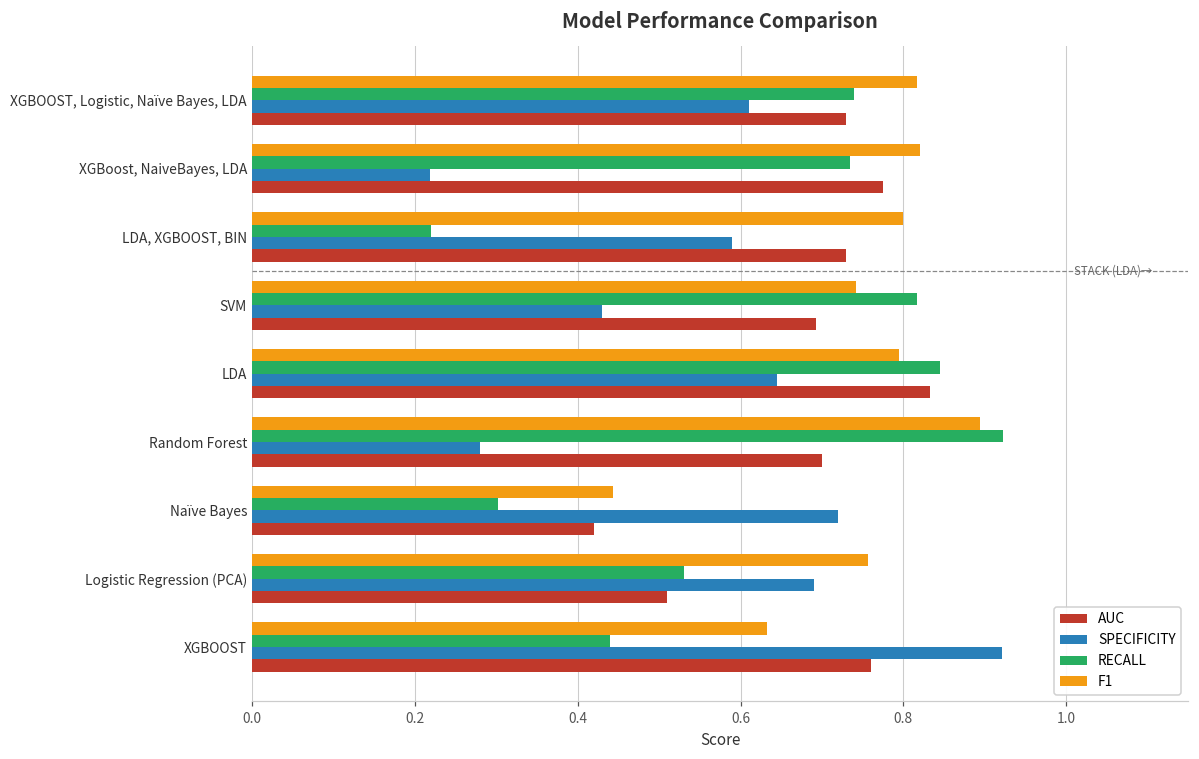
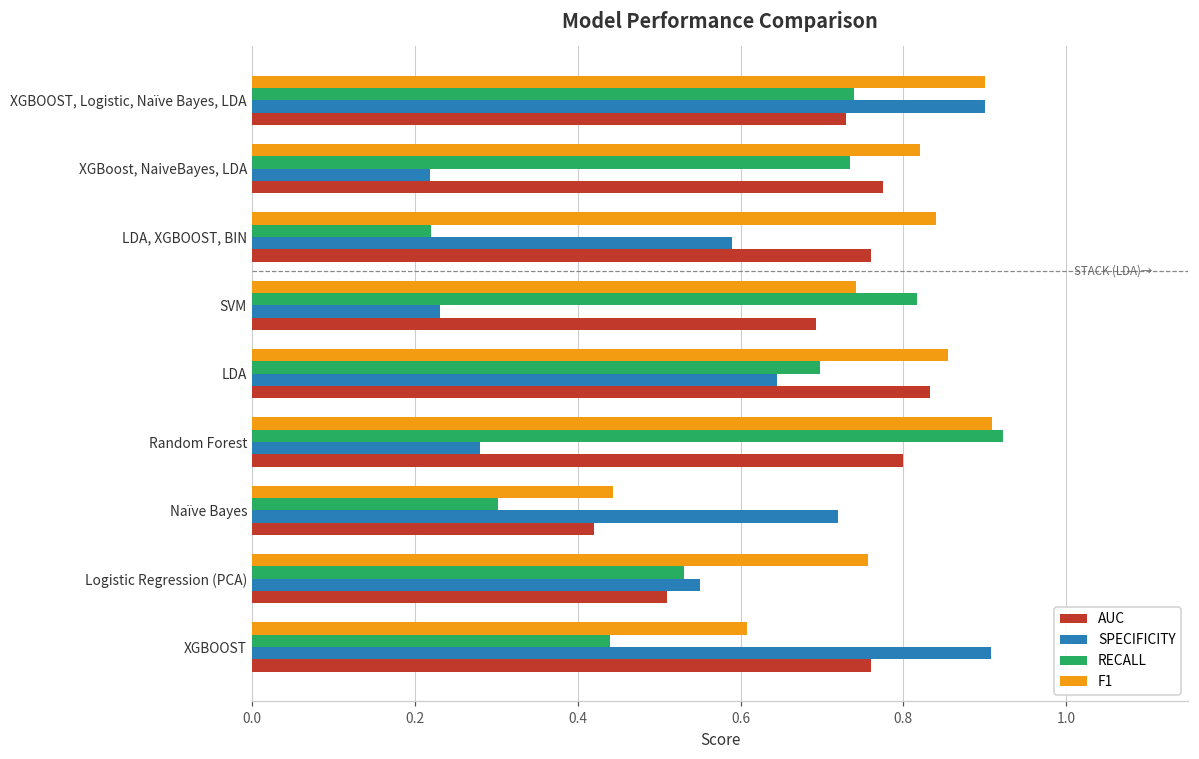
  {
    "AUC": {
      "XGBOOST, Logistic, Naïve Bayes, LDA": 0.73,
      "XGBoost, NaiveBayes, LDA": 0.78,
-     "LDA, XGBOOST, BIN": 0.73,
+     "LDA, XGBOOST, BIN": 0.76,
      "SVM": 0.69,
      "LDA": 0.83,
-     "Random Forest": 0.7,
+     "Random Forest": 0.8,
      "Naïve Bayes": 0.42,
      "Logistic Regression (PCA)": 0.51,
      "XGBOOST": 0.76
    },
    "SPECIFICITY": {
-     "XGBOOST, Logistic, Naïve Bayes, LDA": 0.61,
+     "XGBOOST, Logistic, Naïve Bayes, LDA": 0.90,
      "XGBoost, NaiveBayes, LDA": 0.22,
      "LDA, XGBOOST, BIN": 0.59,
-     "SVM": 0.43,
+     "SVM": 0.23,
      "LDA": 0.65,
      "Random Forest": 0.28,
      "Naïve Bayes": 0.72,
-     "Logistic Regression (PCA)": 0.69,
-     "XGBOOST": 0.92
+     "Logistic Regression (PCA)": 0.55,
+     "XGBOOST": 0.91
    },
    "RECALL": {
      "XGBOOST, Logistic, Naïve Bayes, LDA": 0.74,
      "XGBoost, NaiveBayes, LDA": 0.73,
      "LDA, XGBOOST, BIN": 0.22,
      "SVM": 0.82,
-     "LDA": 0.85,
+     "LDA": 0.70,
      "Random Forest": 0.92,
      "Naïve Bayes": 0.30,
      "Logistic Regression (PCA)": 0.53,
      "XGBOOST": 0.44
    },
    "F1": {
-     "XGBOOST, Logistic, Naïve Bayes, LDA": 0.82,
+     "XGBOOST, Logistic, Naïve Bayes, LDA": 0.90,
      "XGBoost, NaiveBayes, LDA": 0.82,
-     "LDA, XGBOOST, BIN": 0.80,
+     "LDA, XGBOOST, BIN": 0.84,
      "SVM": 0.74,
-     "LDA": 0.80,
-     "Random Forest": 0.89,
+     "LDA": 0.86,
+     "Random Forest": 0.91,
      "Naïve Bayes": 0.44,
      "Logistic Regression (PCA)": 0.76,
-     "XGBOOST": 0.63
+     "XGBOOST": 0.61
    }
  }
